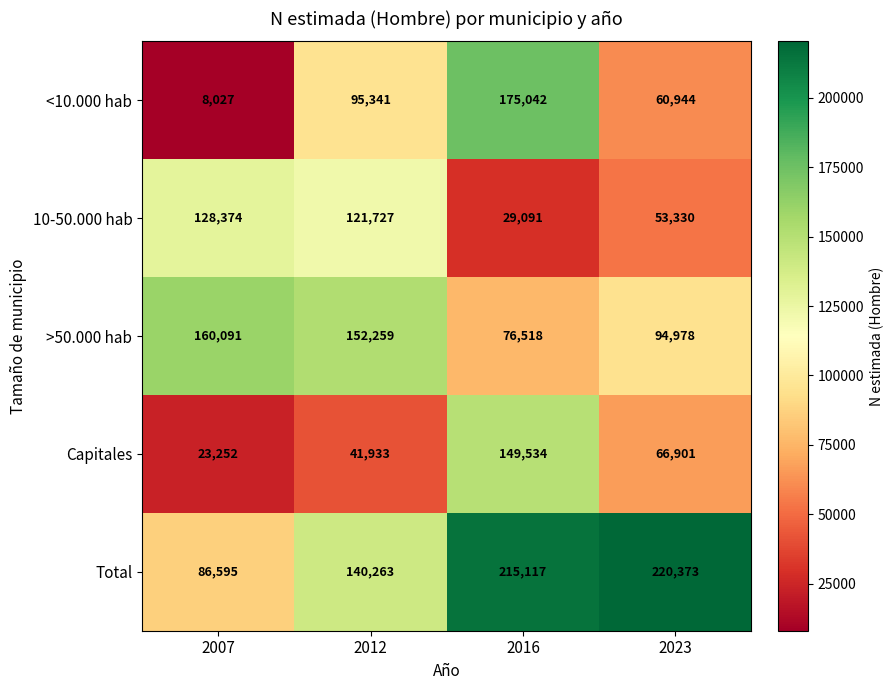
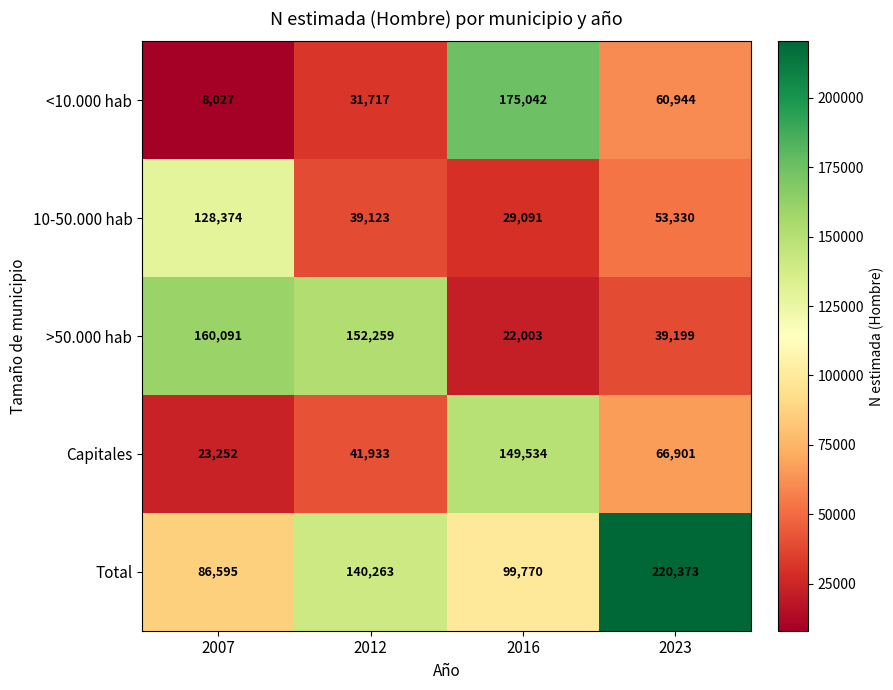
  {
    "<10.000 hab": {
      "2007": "8,027",
-     "2012": "95,341",
+     "2012": "31,717",
      "2016": "175,042",
      "2023": "60,944"
    },
    "10-50.000 hab": {
      "2007": "128,374",
-     "2012": "121,727",
+     "2012": "39,123",
      "2016": "29,091",
      "2023": "53,330"
    },
    ">50.000 hab": {
      "2007": "160,091",
      "2012": "152,259",
-     "2016": "76,518",
-     "2023": "94,978"
+     "2016": "22,003",
+     "2023": "39,199"
    },
    "Capitales": {
      "2007": "23,252",
      "2012": "41,933",
      "2016": "149,534",
      "2023": "66,901"
    },
    "Total": {
      "2007": "86,595",
      "2012": "140,263",
-     "2016": "215,117",
+     "2016": "99,770",
      "2023": "220,373"
    }
  }
